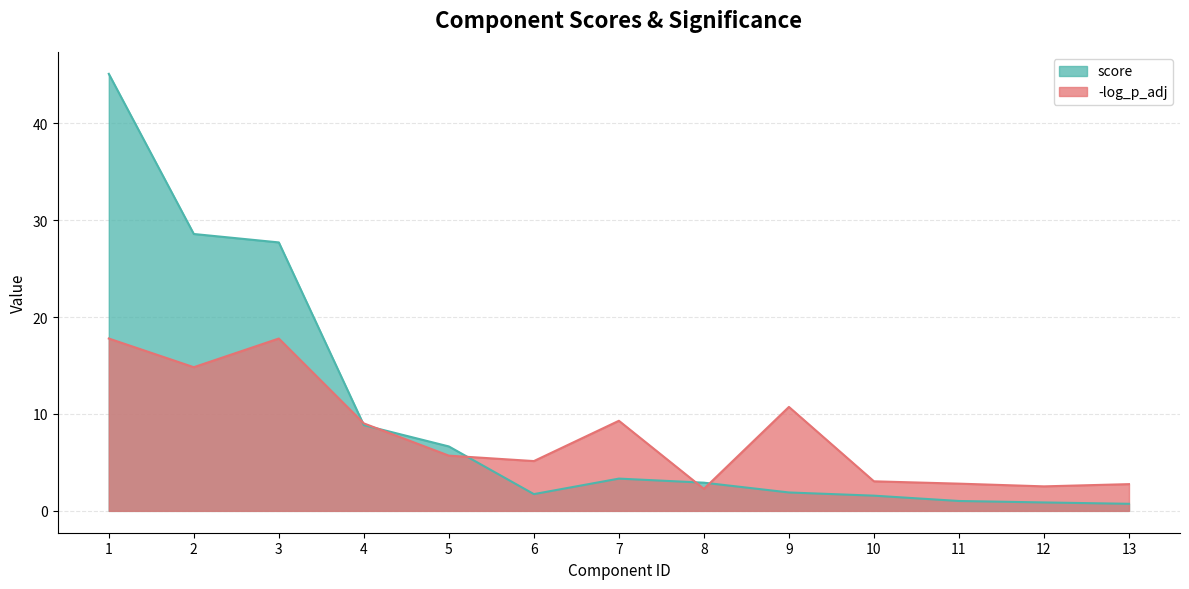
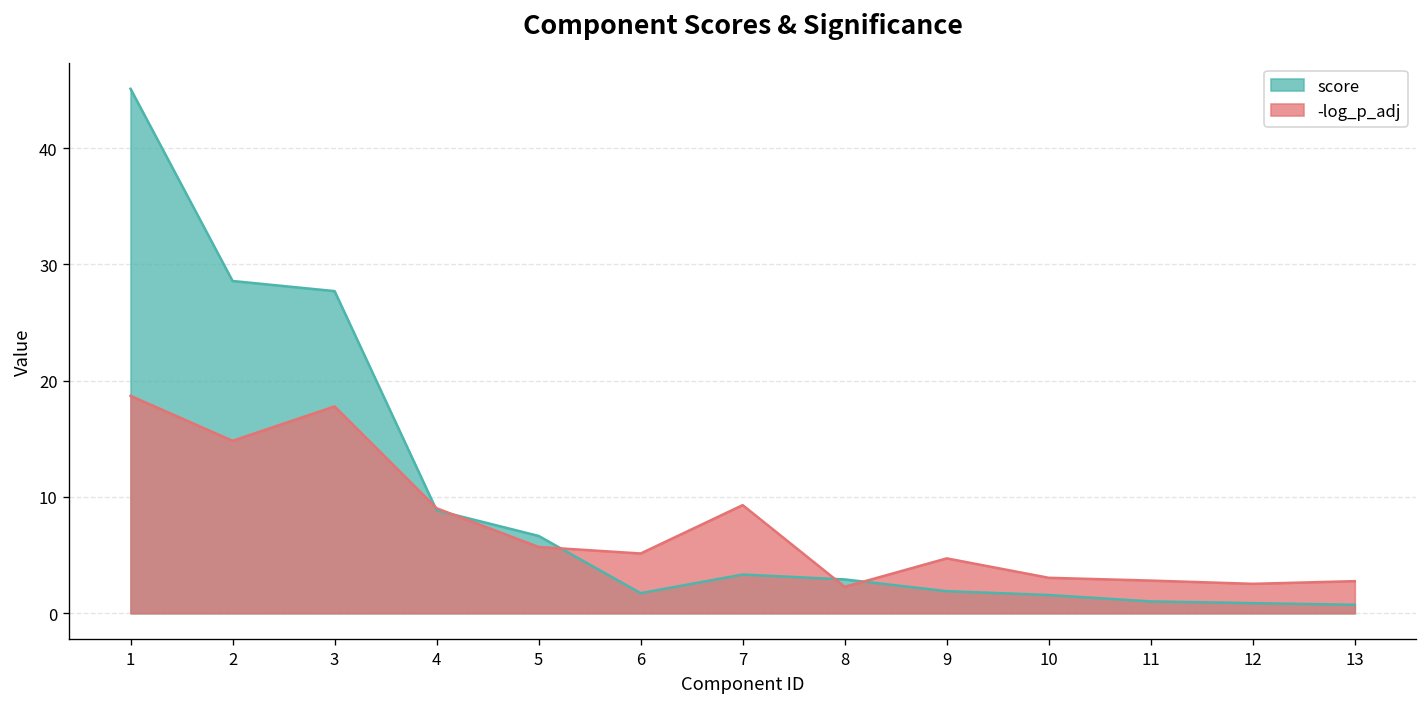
  {
    "score": {
      "1": 45,
      "2": 29,
      "3": 28,
      "5": 7,
      "6": 2,
      "7": 3,
      "8": 3,
      "9": 2,
      "10": 2,
      "11": 1,
      "12": 1,
      "13": 1
    },
    "-log_p_adj": {
-     "1": 18,
+     "1": 19,
      "2": 15,
      "3": 18,
      "5": 6,
      "6": 5,
      "7": 9,
      "8": 2,
-     "9": 11,
+     "9": 5,
      "10": 3,
      "11": 3,
      "12": 3,
      "13": 3
    }
  }
